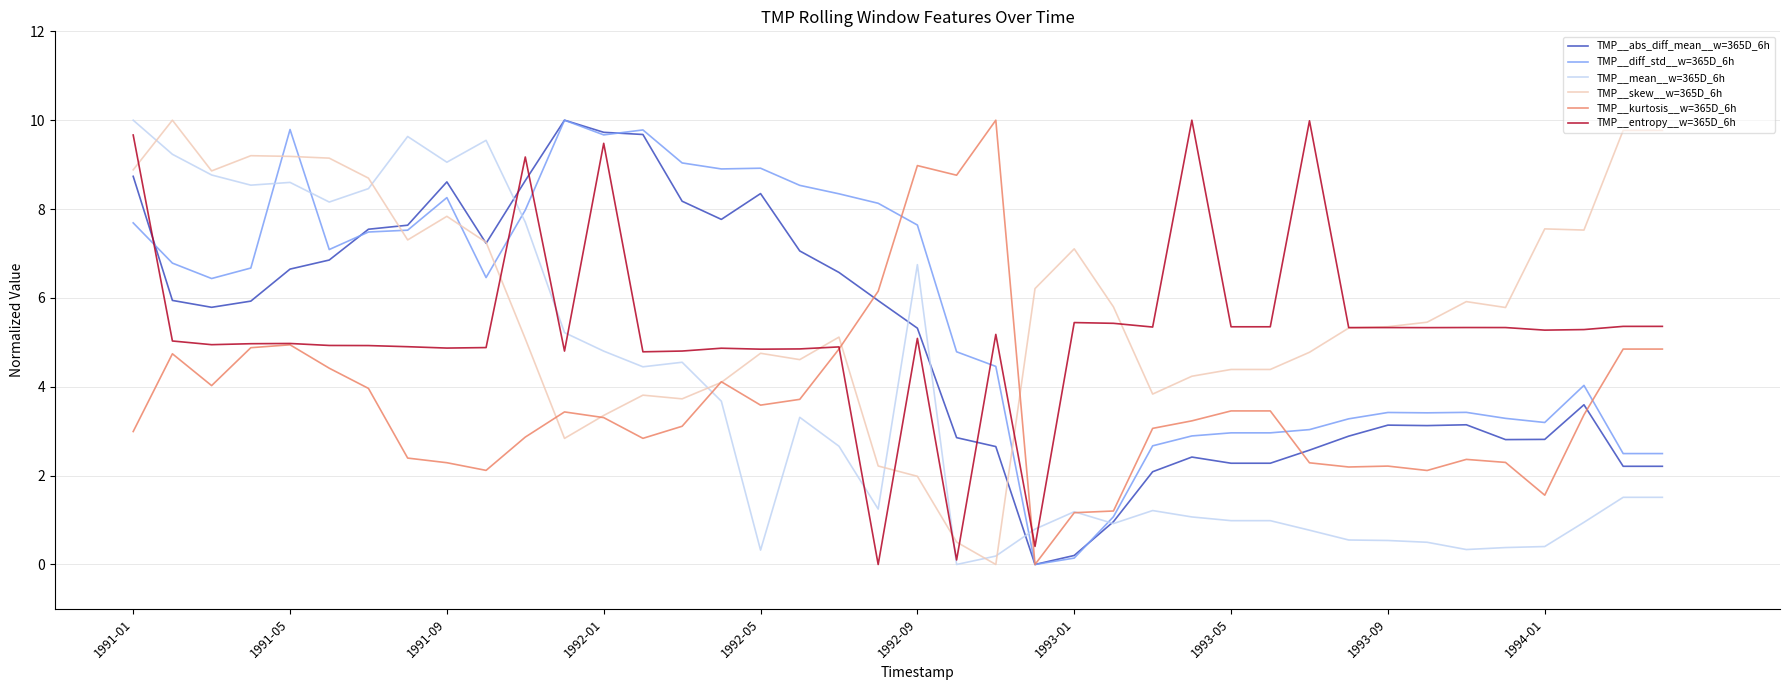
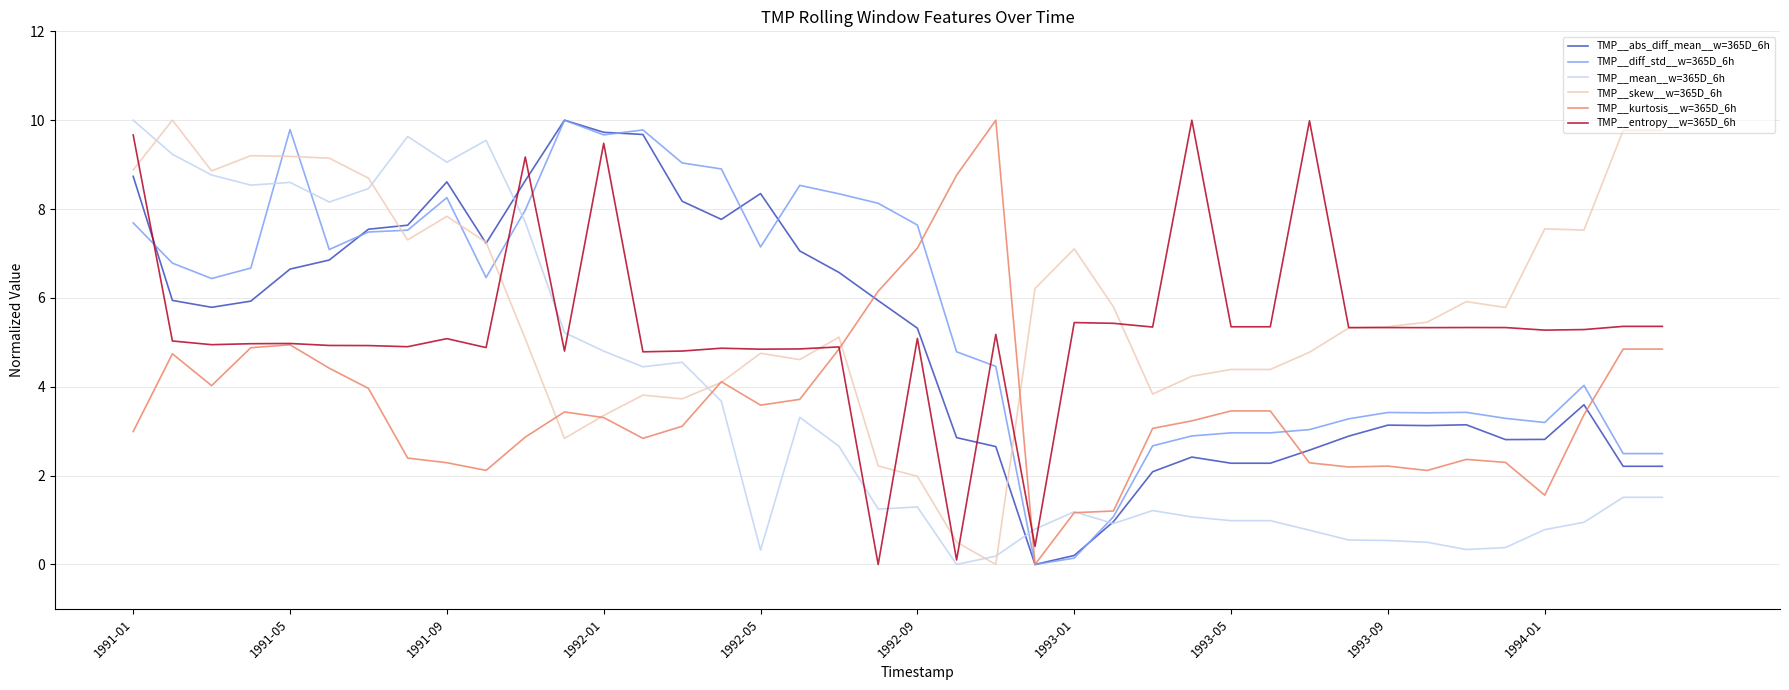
  {
    "TMP__abs_diff_mean__w=365D_6h": {
      "1991-01": 8.7,
      "1991-05": 6.6,
      "1991-09": 8.6,
      "1992-01": 9.7,
      "1992-05": 8.3,
      "1992-09": 5.3,
      "1993-01": 0.2,
      "1993-05": 2.3,
      "1993-09": 3.1,
      "1994-01": 2.8
    },
    "TMP__diff_std__w=365D_6h": {
      "1991-01": 7.7,
      "1991-05": 9.8,
      "1991-09": 8.3,
      "1992-01": 9.7,
-     "1992-05": 8.9,
+     "1992-05": 7.1,
      "1992-09": 7.6,
      "1993-01": 0.1,
      "1993-05": 3.0,
      "1993-09": 3.4,
      "1994-01": 3.2
    },
    "TMP__mean__w=365D_6h": {
      "1991-01": 10.0,
      "1991-05": 8.6,
      "1991-09": 9.1,
      "1992-01": 4.8,
      "1992-05": 0.3,
-     "1992-09": 6.7,
+     "1992-09": 1.3,
      "1993-05": 1.0,
      "1993-09": 0.5,
-     "1994-01": 0.4
+     "1994-01": 0.8
    },
    "TMP__skew__w=365D_6h": {
      "1991-01": 8.9,
      "1991-05": 9.2,
      "1991-09": 7.8,
      "1992-05": 4.8,
      "1992-09": 2.0,
      "1993-01": 7.1,
      "1993-05": 4.4,
      "1994-01": 7.6
    },
    "TMP__kurtosis__w=365D_6h": {
      "1991-01": 3.0,
      "1991-09": 2.3,
      "1992-05": 3.6,
-     "1992-09": 9.0,
+     "1992-09": 7.1,
      "1993-05": 3.5,
      "1993-09": 2.2,
      "1994-01": 1.6
    },
    "TMP__entropy__w=365D_6h": {
      "1991-01": 9.7,
-     "1991-09": 4.9,
+     "1991-09": 5.1,
      "1992-01": 9.5,
      "1992-05": 4.8,
      "1992-09": 5.1,
      "1993-01": 5.4,
      "1993-05": 5.4,
      "1994-01": 5.3
    }
  }
